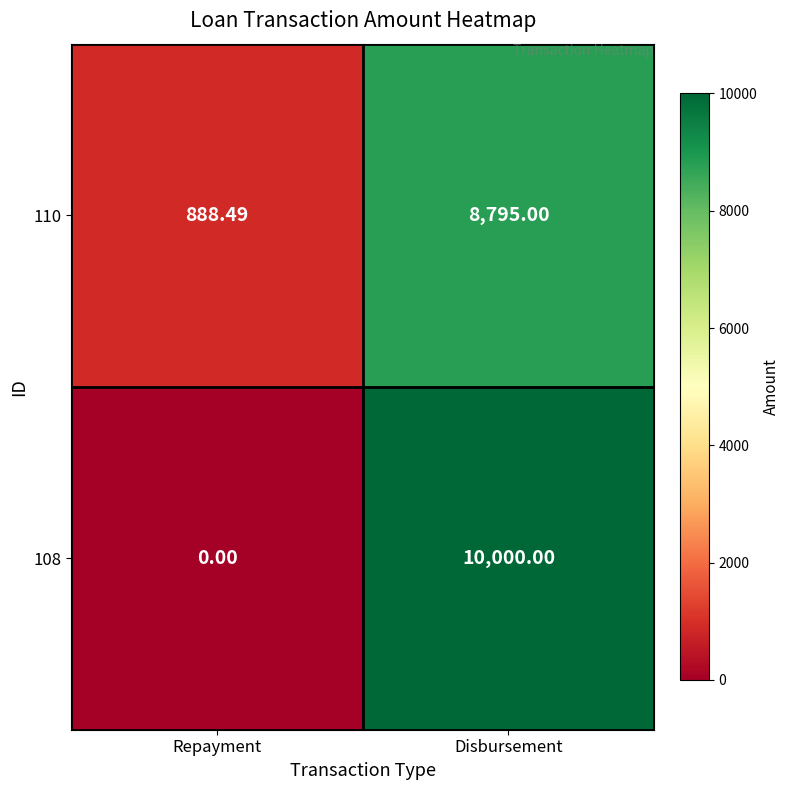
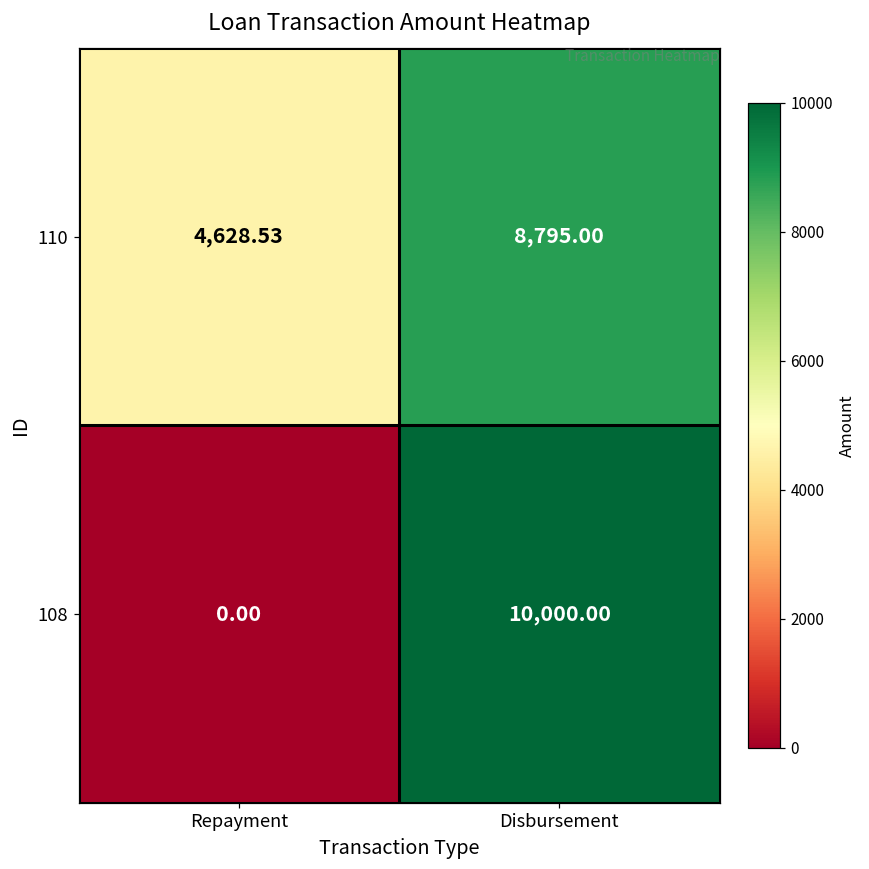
  {
    "110": {
-     "Repayment": "888.49"
+     "Repayment": "4,628.53"
    },
    "108": {
      "Repayment": "0.00",
      "Disbursement": "10,000.00"
    }
  }
